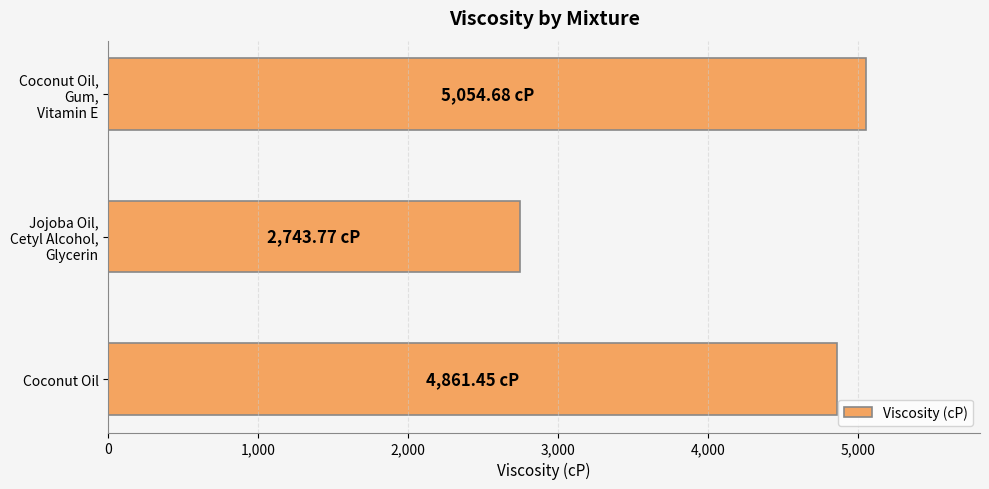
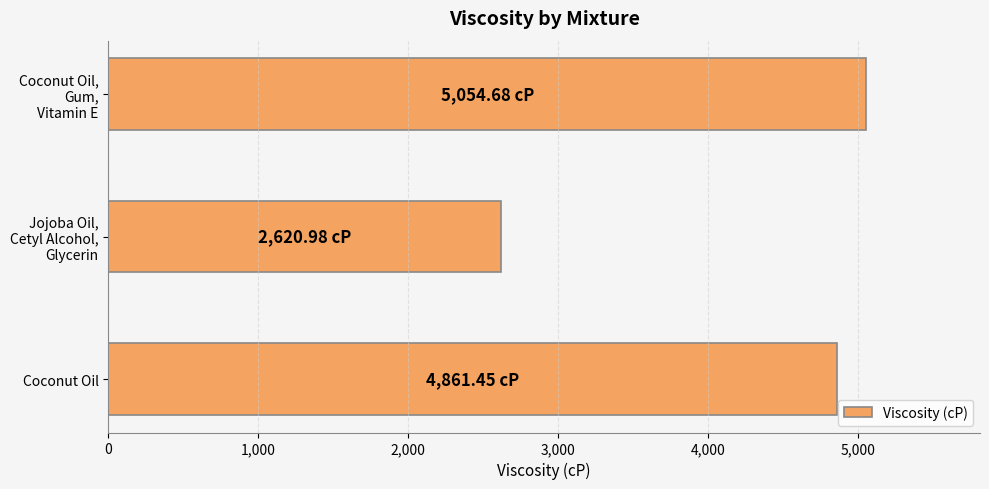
  {
    "Coconut Oil, Gum, Vitamin E": "5,054.68",
-   "Jojoba Oil, Cetyl Alcohol, Glycerin": "2,743.77",
+   "Jojoba Oil, Cetyl Alcohol, Glycerin": "2,620.98",
    "Coconut Oil": "4,861.45"
  }
